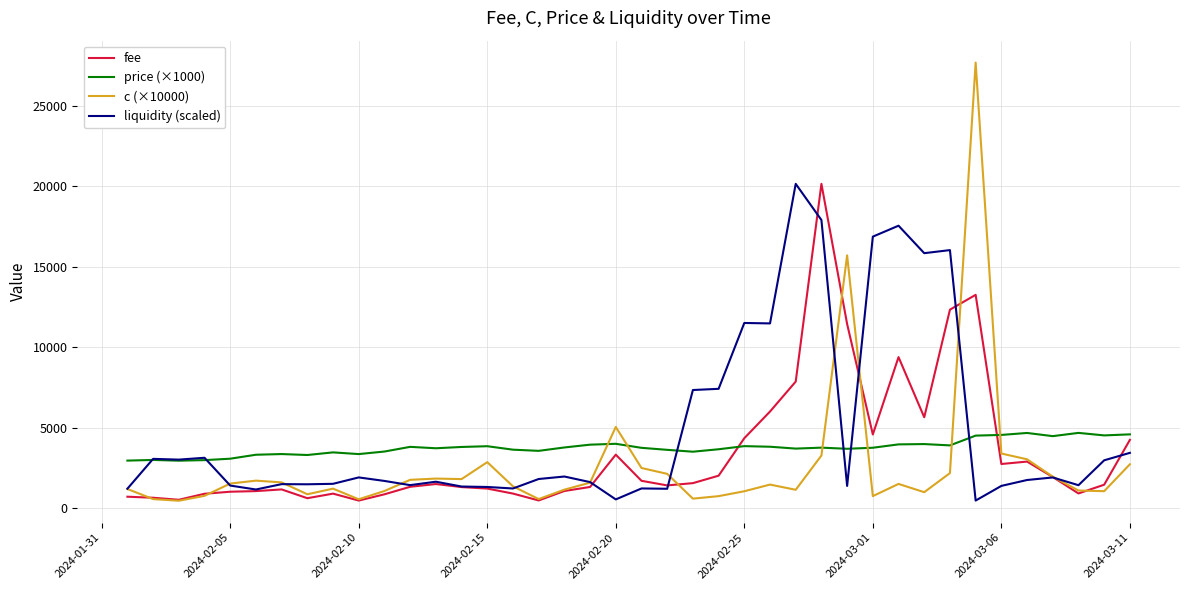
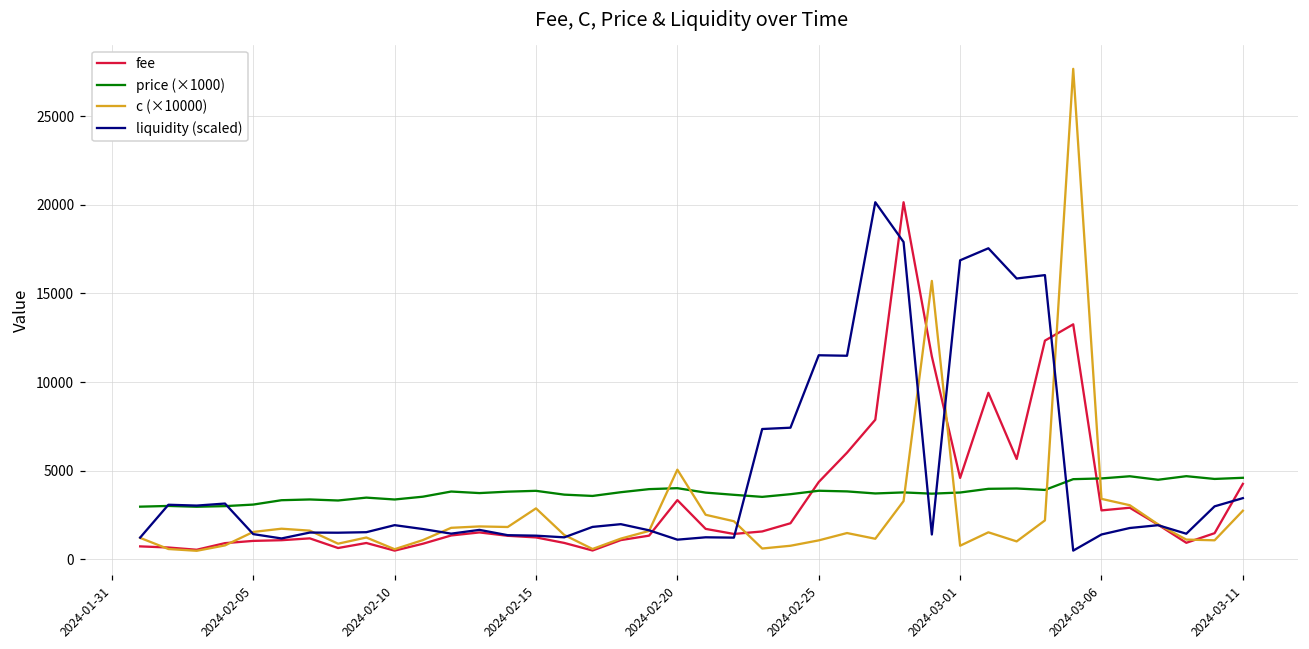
  {
    "fee": {
      "2024-02-05": 1000,
      "2024-02-20": 3300,
      "2024-02-25": 4400,
      "2024-03-01": 4600,
      "2024-03-06": 2800,
      "2024-03-11": 4300
    },
    "price (×1000)": {
      "2024-02-05": 3100,
      "2024-02-10": 3400,
      "2024-02-15": 3900,
      "2024-02-20": 4000,
      "2024-02-25": 3900,
      "2024-03-01": 3800,
      "2024-03-06": 4600,
      "2024-03-11": 4600
    },
    "c (×10000)": {
      "2024-02-15": 2900,
      "2024-02-20": 5100,
      "2024-02-25": 1100,
      "2024-03-01": 800,
      "2024-03-06": 3400,
      "2024-03-11": 2700
    },
    "liquidity (scaled)": {
      "2024-02-10": 1900,
-     "2024-02-20": 600,
+     "2024-02-20": 1100,
      "2024-02-25": 11500,
      "2024-03-01": 16900,
      "2024-03-06": 1400,
      "2024-03-11": 3400
    }
  }
